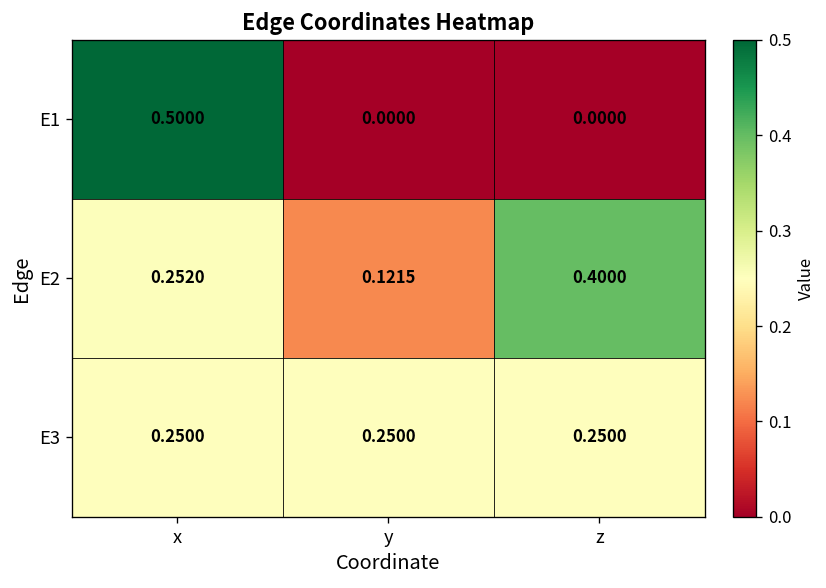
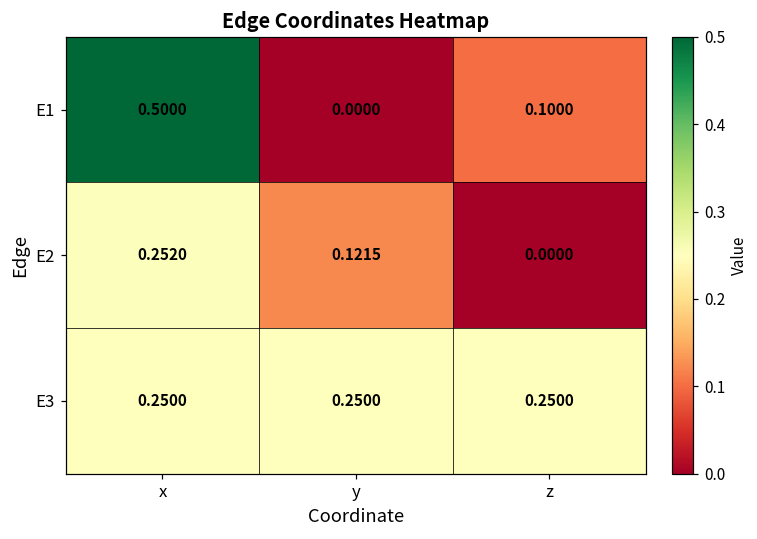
  {
    "E1": {
      "x": 0.5000,
      "y": 0.0000,
-     "z": 0.0000
+     "z": 0.1000
    },
    "E2": {
      "x": 0.2520,
      "y": 0.1215,
-     "z": 0.4000
+     "z": 0.0000
    },
    "E3": {
      "x": 0.2500,
      "y": 0.2500,
      "z": 0.2500
    }
  }
